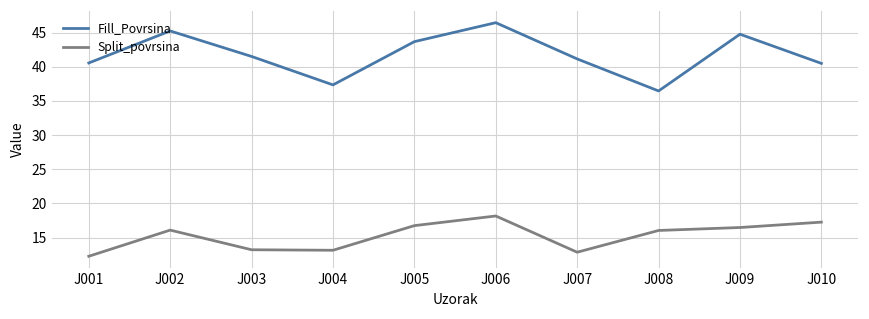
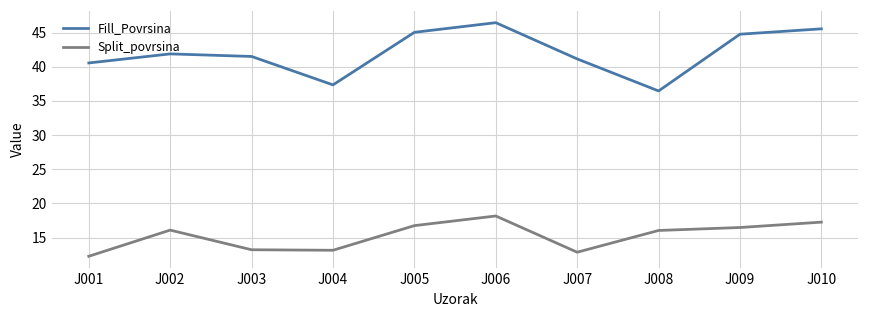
  {
    "Fill_Povrsina": {
      "J001": 41,
-     "J002": 45,
+     "J002": 42,
      "J003": 42,
      "J004": 37,
-     "J005": 44,
+     "J005": 45,
      "J006": 46,
      "J007": 41,
      "J008": 36,
      "J009": 45,
-     "J010": 40
+     "J010": 46
    },
    "Split_povrsina": {
      "J001": 12,
      "J002": 16,
      "J003": 13,
      "J004": 13,
      "J005": 17,
      "J006": 18,
      "J007": 13,
      "J008": 16,
      "J009": 16,
      "J010": 17
    }
  }
